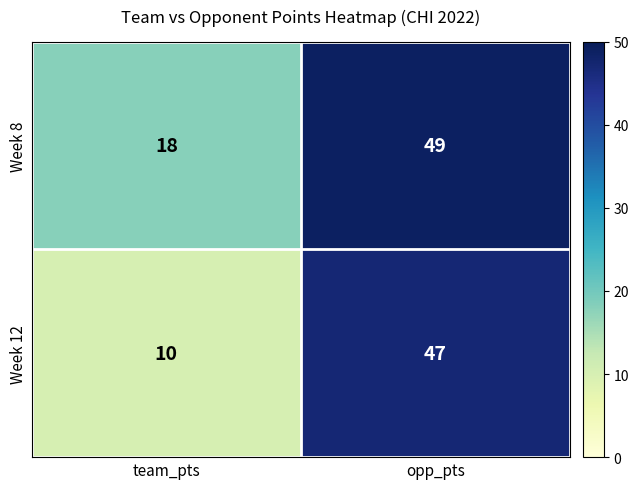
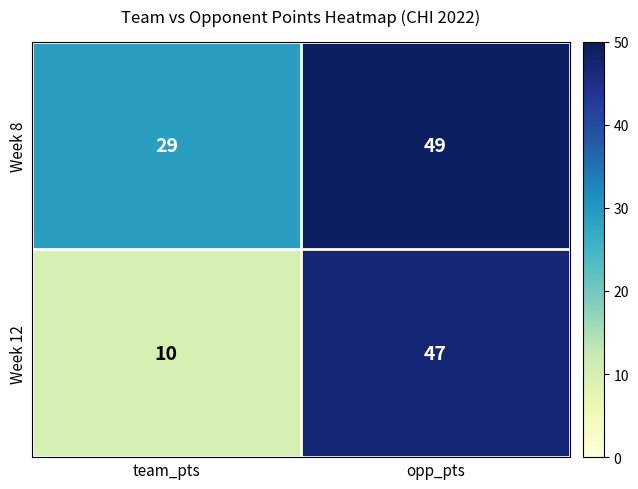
  {
    "Week 8": {
-     "team_pts": 18,
+     "team_pts": 29,
      "opp_pts": 49
    },
    "Week 12": {
      "team_pts": 10,
      "opp_pts": 47
    }
  }
